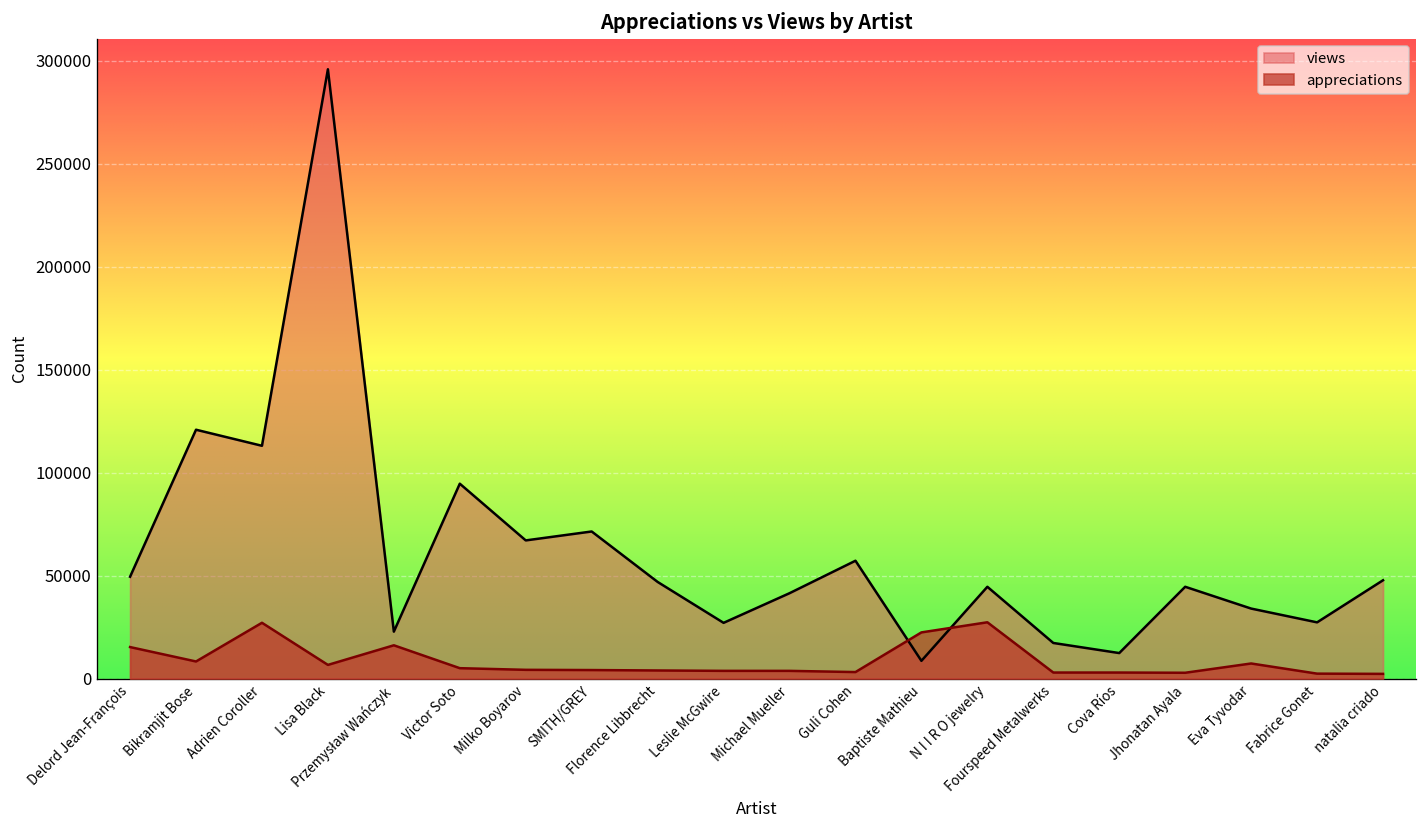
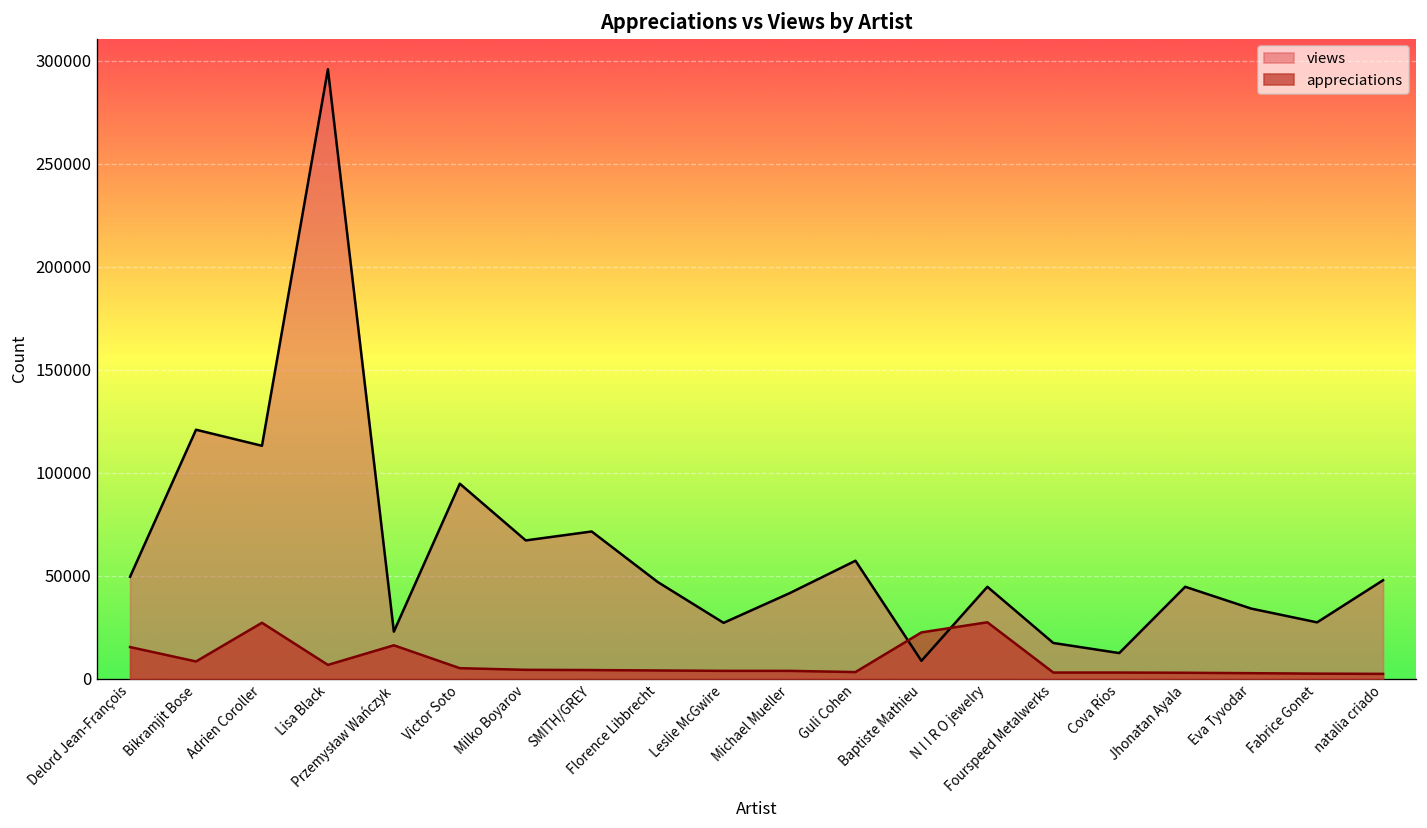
  {
    "views": {
      "Delord Jean-François": 49000,
      "Bikramjit Bose": 121000,
      "Adrien Coroller": 113000,
      "Lisa Black": 296000,
      "Przemysław Wańczyk": 23000,
      "Victor Soto": 95000,
      "Milko Boyarov": 67000,
      "SMITH/GREY": 71000,
      "Florence Libbrecht": 47000,
      "Leslie McGwire": 27000,
      "Michael Mueller": 41000,
      "Guli Cohen": 57000,
      "Baptiste Mathieu": 9000,
      "N I I R O jewelry": 45000,
      "Fourspeed Metalwerks": 17000,
      "Cova Ríos": 12000,
      "Jhonatan Ayala": 45000,
      "Eva Tyvodar": 34000,
      "Fabrice Gonet": 27000,
      "natalia criado": 48000
    },
    "appreciations": {
      "Delord Jean-François": 15000,
      "Bikramjit Bose": 8000,
      "Adrien Coroller": 27000,
      "Lisa Black": 7000,
      "Przemysław Wańczyk": 16000,
      "Victor Soto": 5000,
      "Milko Boyarov": 4000,
      "SMITH/GREY": 4000,
      "Florence Libbrecht": 4000,
      "Leslie McGwire": 4000,
      "Michael Mueller": 4000,
      "Guli Cohen": 3000,
      "Baptiste Mathieu": 22000,
      "N I I R O jewelry": 27000,
      "Fourspeed Metalwerks": 3000,
      "Cova Ríos": 3000,
      "Jhonatan Ayala": 3000,
-     "Eva Tyvodar": 7000,
+     "Eva Tyvodar": 3000,
      "Fabrice Gonet": 2000,
      "natalia criado": 2000
    }
  }
